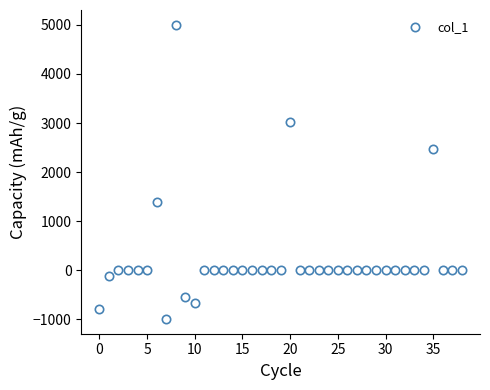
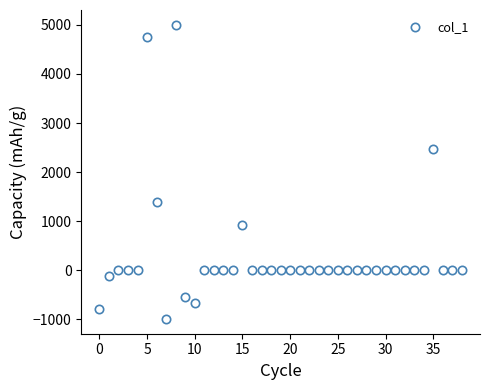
  {
    "0": -800,
-   "5": 0,
+   "5": 4800,
    "10": -700,
-   "15": 0,
-   "20": 3000,
+   "15": 900,
+   "20": 0,
    "25": 0,
    "30": 0,
    "35": 2500
  }
